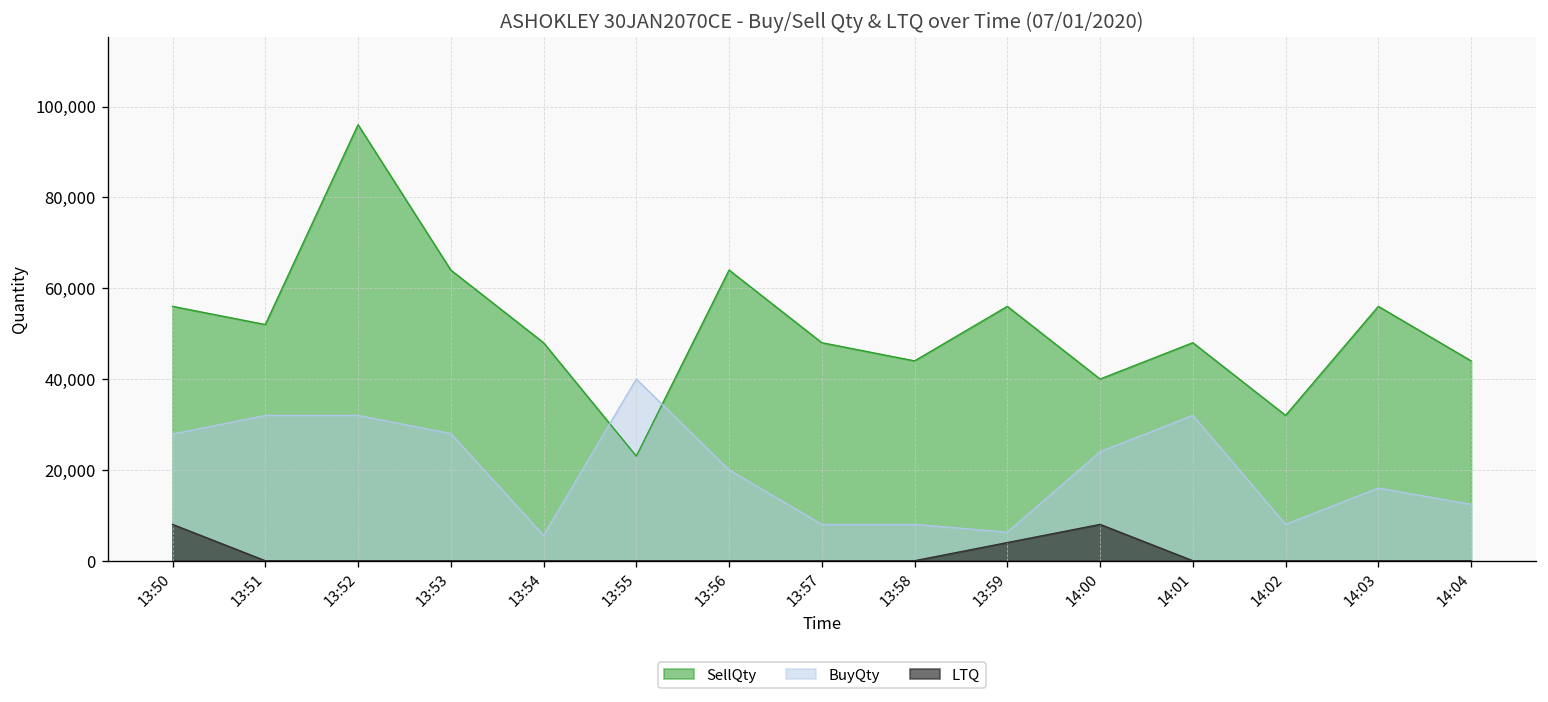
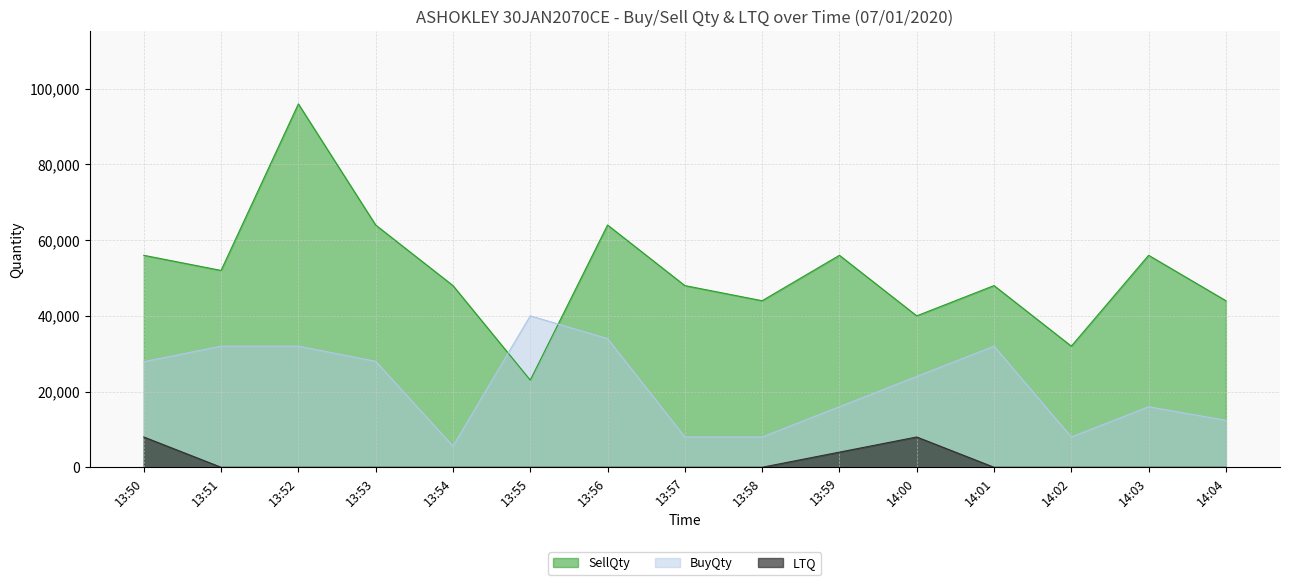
  {
    "SellQty": {
      "13:50": "56,000",
      "13:51": "52,000",
      "13:52": "96,000",
      "13:53": "64,000",
      "13:54": "48,000",
      "13:55": "23,000",
      "13:56": "64,000",
      "13:57": "48,000",
      "13:58": "44,000",
      "13:59": "56,000",
      "14:00": "40,000",
      "14:01": "48,000",
      "14:02": "32,000",
      "14:03": "56,000",
      "14:04": "44,000"
    },
    "BuyQty": {
      "13:50": "28,000",
      "13:51": "32,000",
      "13:52": "32,000",
      "13:53": "28,000",
      "13:54": "6,000",
      "13:55": "40,000",
-     "13:56": "20,000",
+     "13:56": "34,000",
      "13:57": "8,000",
      "13:58": "8,000",
-     "13:59": "6,000",
+     "13:59": "16,000",
      "14:00": "24,000",
      "14:01": "32,000",
      "14:02": "8,000",
      "14:03": "16,000",
      "14:04": "12,000"
    },
    "LTQ": {
      "13:50": "8,000",
      "13:51": "0",
      "13:52": "0",
      "13:53": "0",
      "13:54": "0",
      "13:55": "0",
      "13:56": "0",
      "13:57": "0",
      "13:58": "0",
      "13:59": "4,000",
      "14:00": "8,000",
      "14:01": "0",
      "14:02": "0",
      "14:03": "0",
      "14:04": "0"
    }
  }
